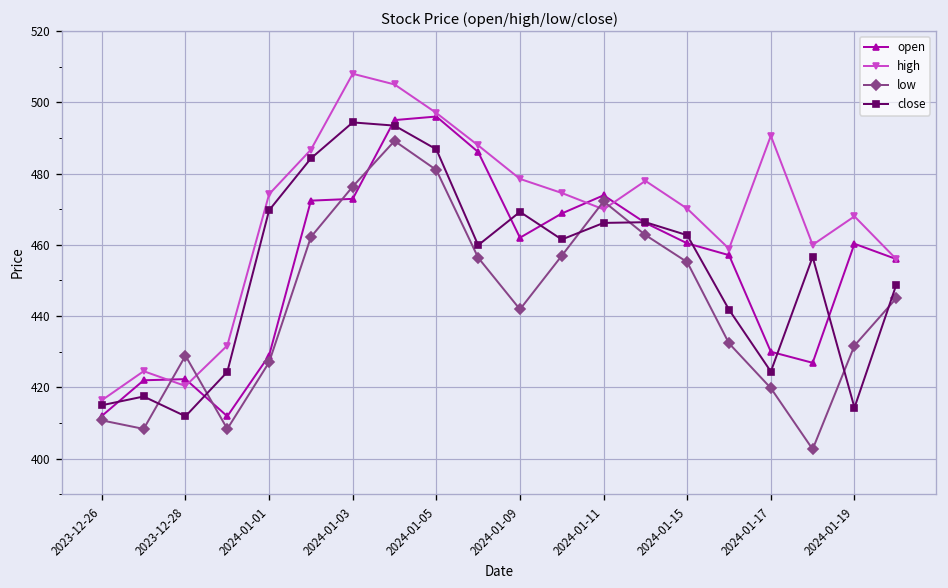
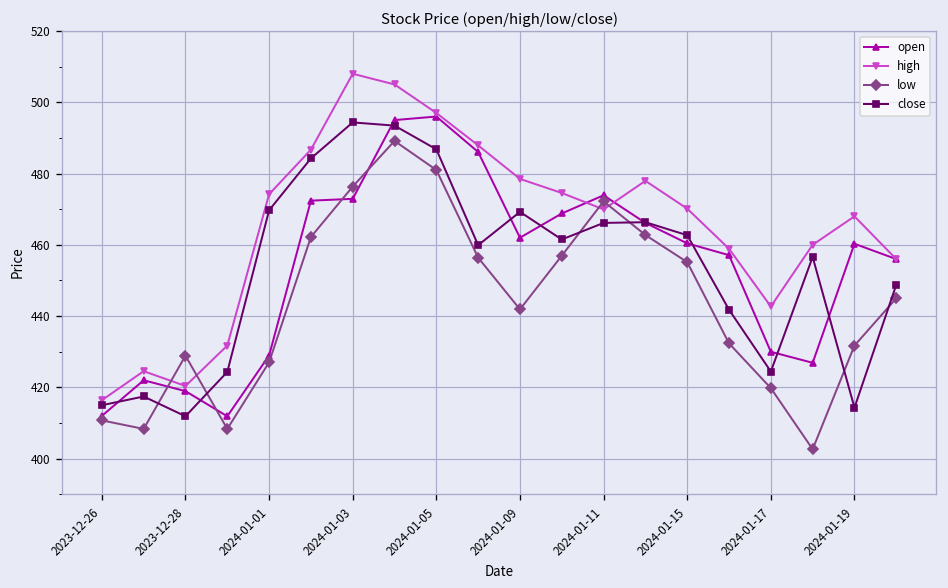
  {
    "open": {
      "2023-12-26": 412,
-     "2023-12-28": 422,
+     "2023-12-28": 419,
      "2024-01-01": 429,
      "2024-01-03": 473,
      "2024-01-05": 496,
      "2024-01-09": 462,
      "2024-01-11": 474,
      "2024-01-15": 460,
      "2024-01-17": 430,
      "2024-01-19": 460
    },
    "high": {
      "2023-12-26": 416,
      "2023-12-28": 420,
      "2024-01-01": 474,
      "2024-01-03": 508,
      "2024-01-05": 497,
      "2024-01-09": 479,
      "2024-01-11": 470,
      "2024-01-15": 470,
-     "2024-01-17": 491,
+     "2024-01-17": 443,
      "2024-01-19": 468
    },
    "low": {
      "2023-12-26": 411,
      "2023-12-28": 429,
      "2024-01-01": 427,
      "2024-01-03": 476,
      "2024-01-05": 481,
      "2024-01-09": 442,
      "2024-01-11": 472,
      "2024-01-15": 455,
      "2024-01-17": 420,
      "2024-01-19": 432
    },
    "close": {
      "2023-12-26": 415,
      "2023-12-28": 412,
      "2024-01-01": 470,
      "2024-01-03": 494,
      "2024-01-05": 487,
      "2024-01-09": 469,
      "2024-01-11": 466,
      "2024-01-15": 463,
      "2024-01-17": 424,
      "2024-01-19": 414
    }
  }
